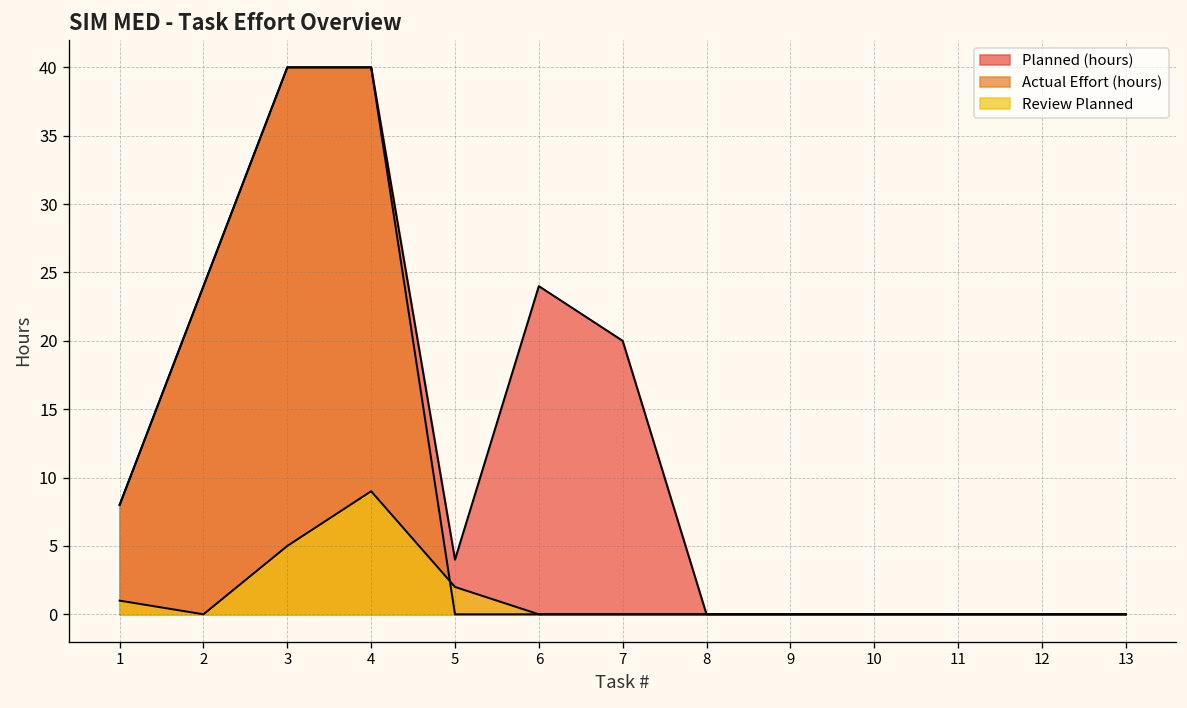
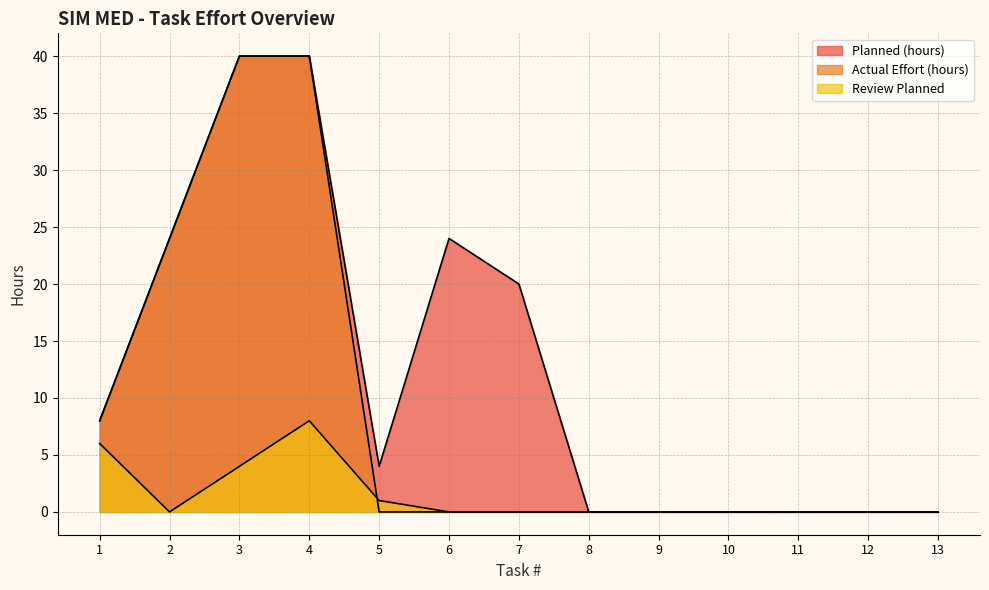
  {
    "Review Planned": {
-     "1": 1,
+     "1": 6,
      "2": 0,
-     "3": 5,
-     "4": 9,
-     "5": 2
+     "3": 4,
+     "4": 8,
+     "5": 1
    }
  }
